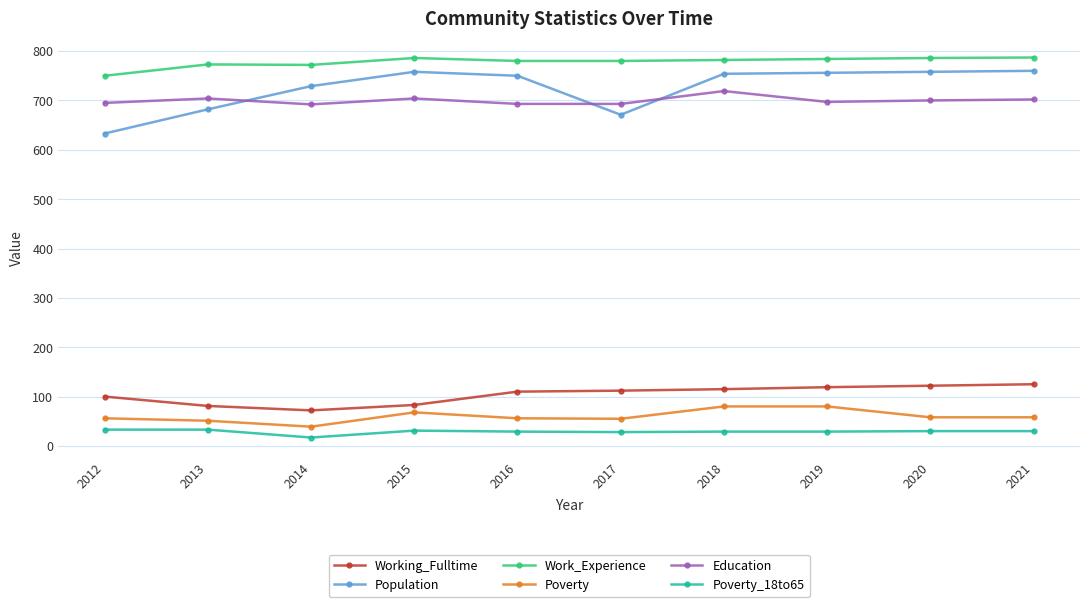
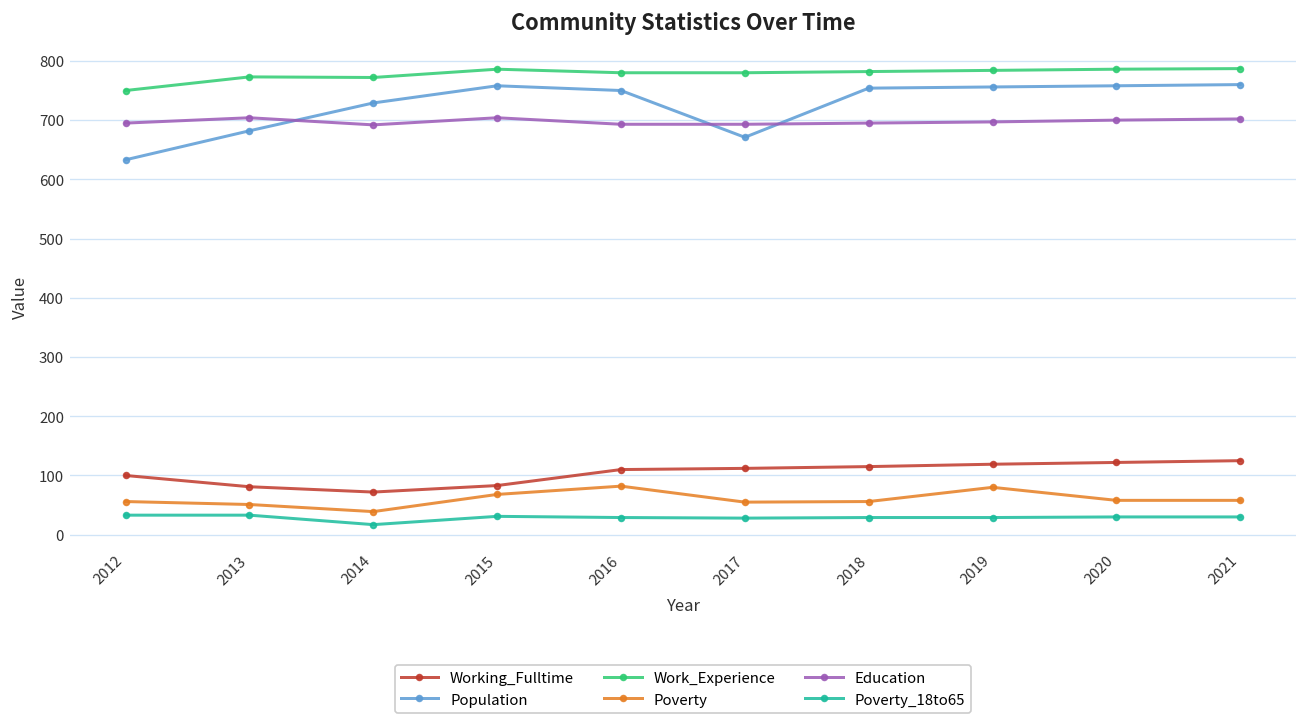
  {
    "Working_Fulltime": {
      "2012": 100,
      "2013": 80,
      "2014": 70,
      "2015": 80,
      "2016": 110,
      "2017": 110,
      "2018": 120,
      "2019": 120,
      "2020": 120,
      "2021": 130
    },
    "Population": {
      "2012": 630,
      "2013": 680,
      "2014": 730,
      "2015": 760,
      "2016": 750,
      "2017": 670,
      "2018": 750,
      "2019": 760,
      "2020": 760,
      "2021": 760
    },
    "Poverty": {
      "2012": 60,
      "2013": 50,
      "2014": 40,
      "2015": 70,
-     "2016": 60,
+     "2016": 80,
      "2017": 60,
-     "2018": 80,
+     "2018": 60,
      "2019": 80,
      "2020": 60,
      "2021": 60
    },
    "Education": {
      "2012": 700,
      "2013": 700,
      "2014": 690,
      "2015": 700,
      "2016": 690,
      "2017": 690,
-     "2018": 720,
+     "2018": 700,
      "2019": 700,
      "2020": 700,
      "2021": 700
    }
  }
